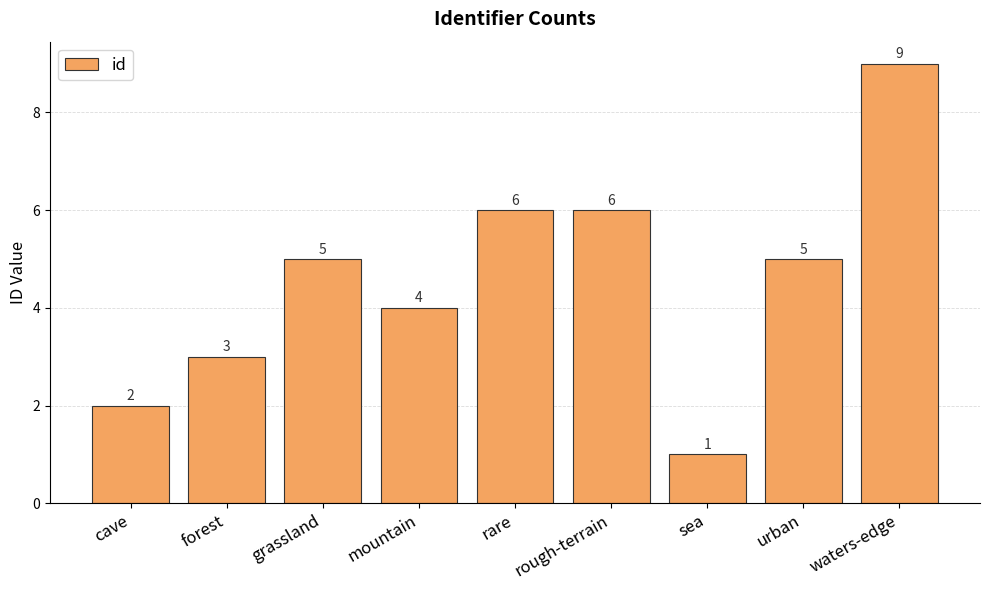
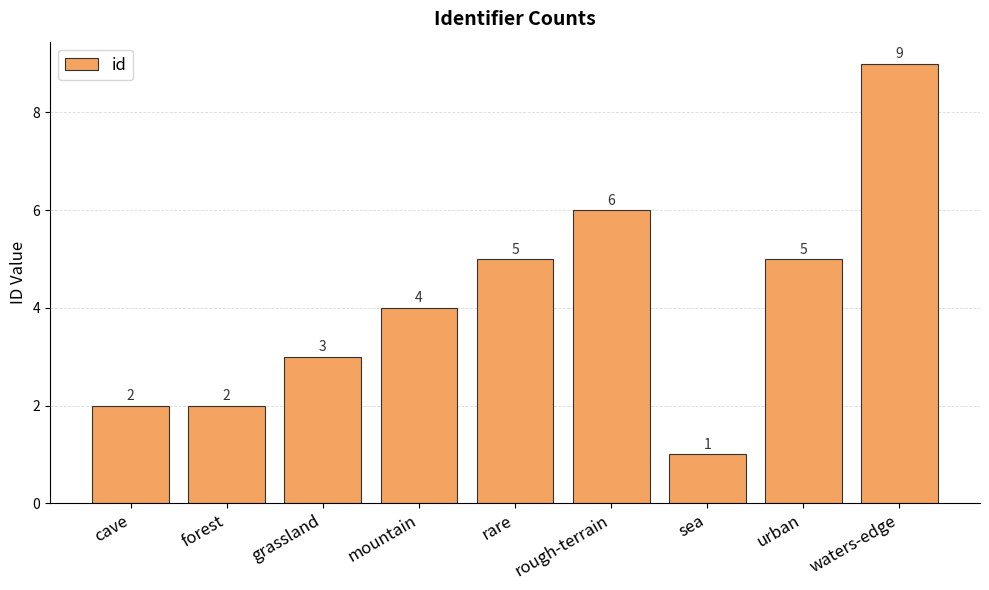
  {
    "cave": 2,
-   "forest": 3,
-   "grassland": 5,
+   "forest": 2,
+   "grassland": 3,
    "mountain": 4,
-   "rare": 6,
+   "rare": 5,
    "rough-terrain": 6,
    "sea": 1,
    "urban": 5,
    "waters-edge": 9
  }
